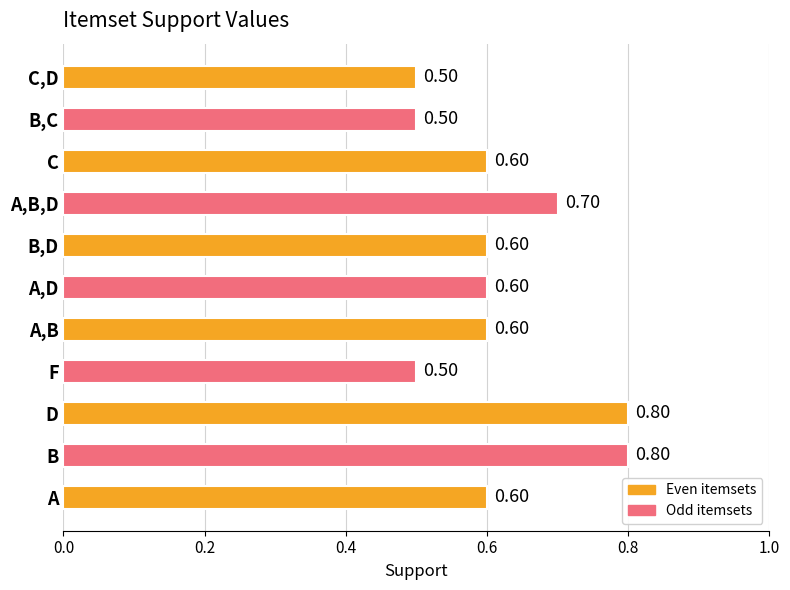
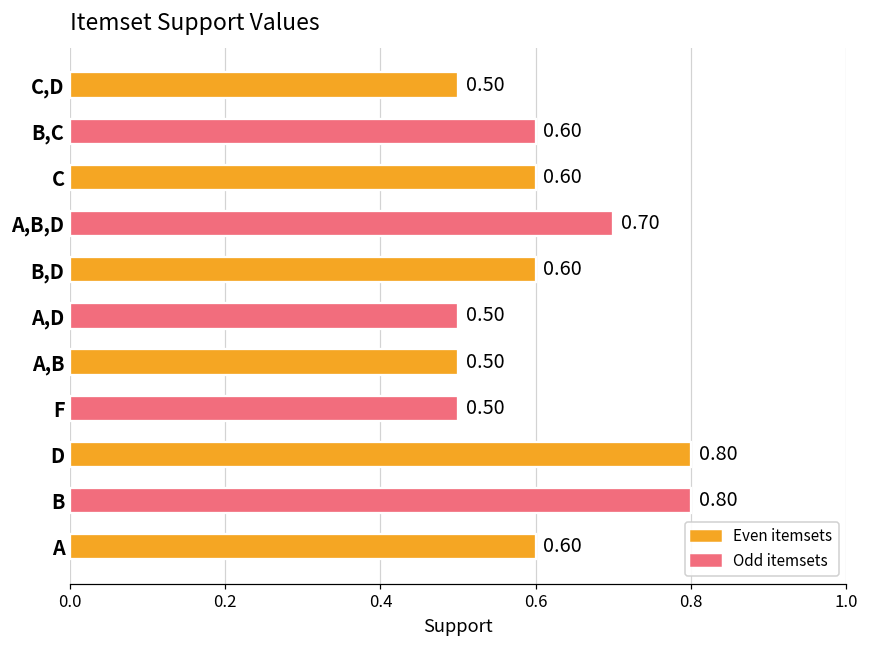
  {
    "C,D": 0.50,
-   "B,C": 0.50,
+   "B,C": 0.60,
    "C": 0.60,
    "A,B,D": 0.70,
    "B,D": 0.60,
-   "A,D": 0.60,
-   "A,B": 0.60,
+   "A,D": 0.50,
+   "A,B": 0.50,
    "F": 0.50,
    "D": 0.80,
    "B": 0.80,
    "A": 0.60
  }
